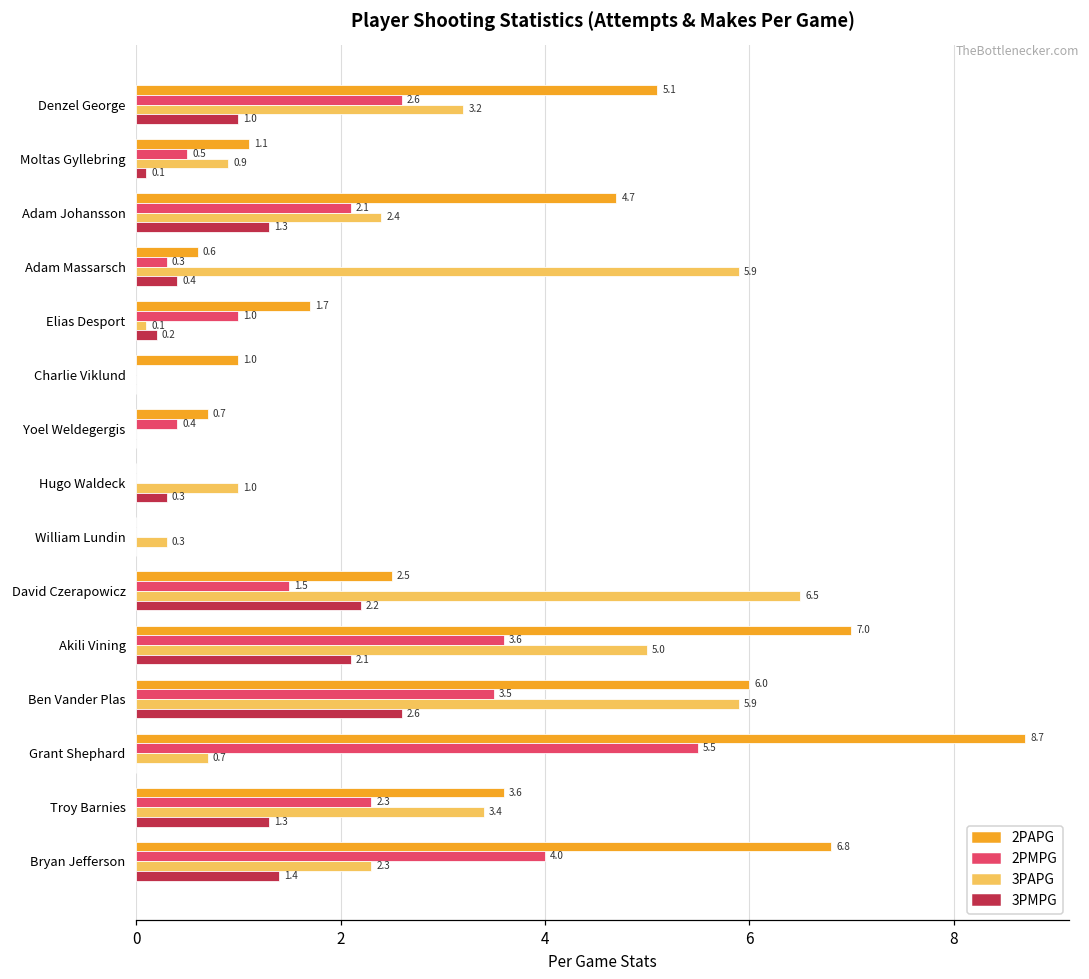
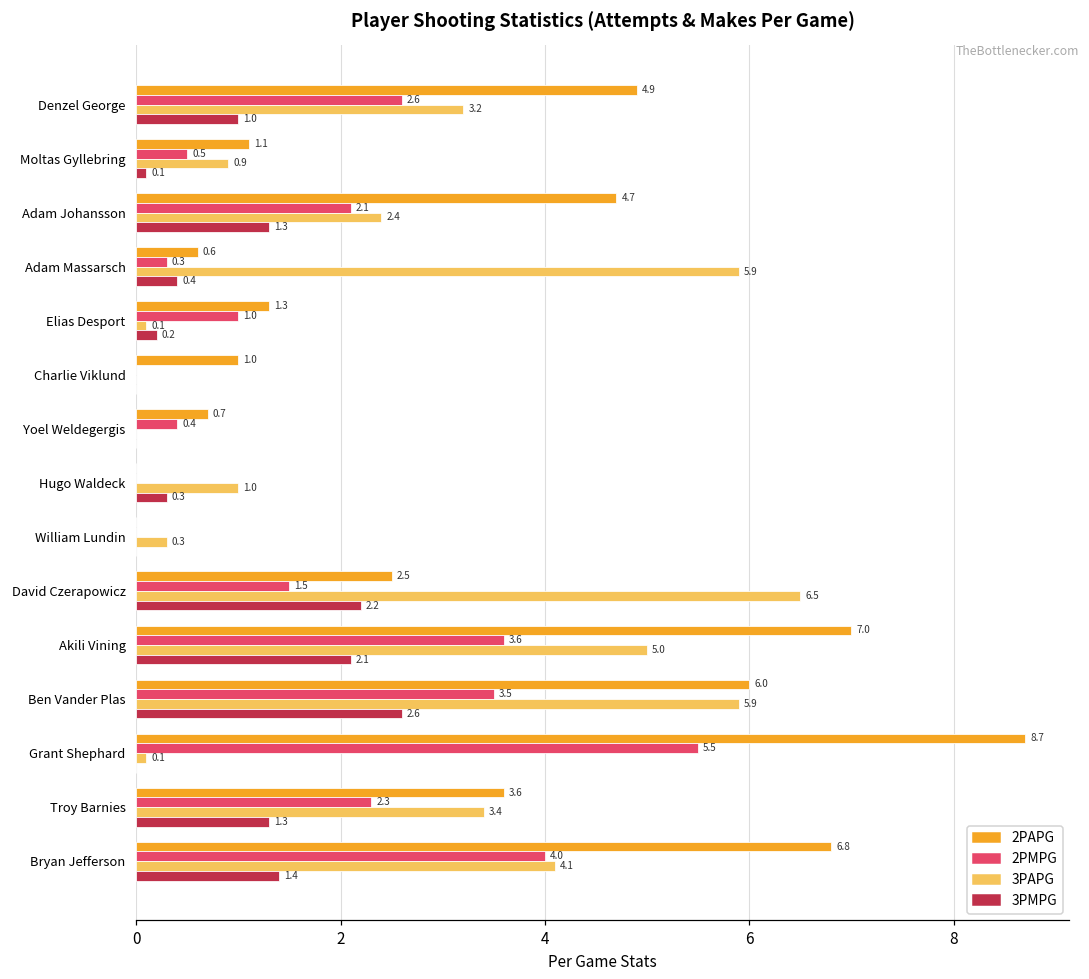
  {
    "2PAPG": {
-     "Denzel George": 5.1,
+     "Denzel George": 4.9,
      "Moltas Gyllebring": 1.1,
      "Adam Johansson": 4.7,
      "Adam Massarsch": 0.6,
-     "Elias Desport": 1.7,
+     "Elias Desport": 1.3,
      "Charlie Viklund": 1.0,
      "Yoel Weldegergis": 0.7,
      "David Czerapowicz": 2.5,
      "Akili Vining": 7.0,
      "Ben Vander Plas": 6.0,
      "Grant Shephard": 8.7,
      "Troy Barnies": 3.6,
      "Bryan Jefferson": 6.8
    },
    "3PAPG": {
      "Denzel George": 3.2,
      "Moltas Gyllebring": 0.9,
      "Adam Johansson": 2.4,
      "Adam Massarsch": 5.9,
      "Elias Desport": 0.1,
      "Hugo Waldeck": 1.0,
      "William Lundin": 0.3,
      "David Czerapowicz": 6.5,
      "Akili Vining": 5.0,
      "Ben Vander Plas": 5.9,
-     "Grant Shephard": 0.7,
+     "Grant Shephard": 0.1,
      "Troy Barnies": 3.4,
-     "Bryan Jefferson": 2.3
+     "Bryan Jefferson": 4.1
    }
  }
